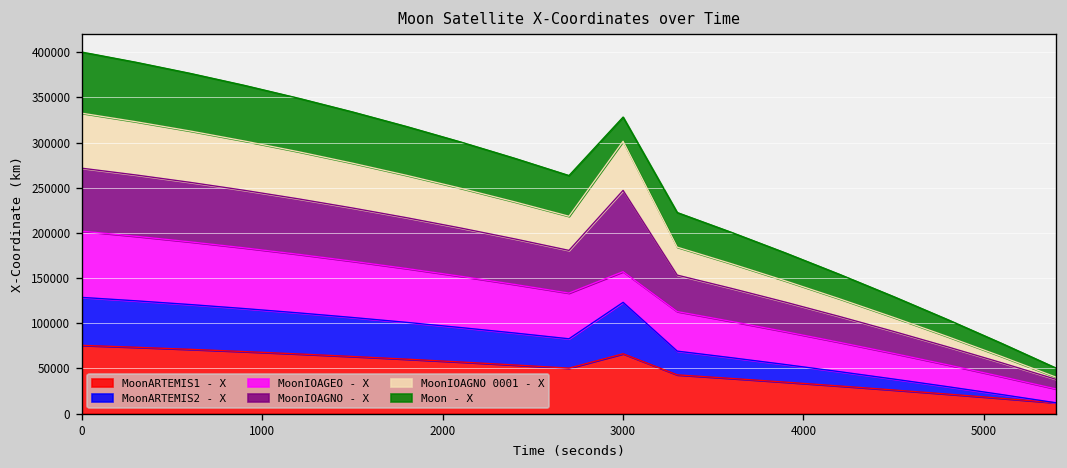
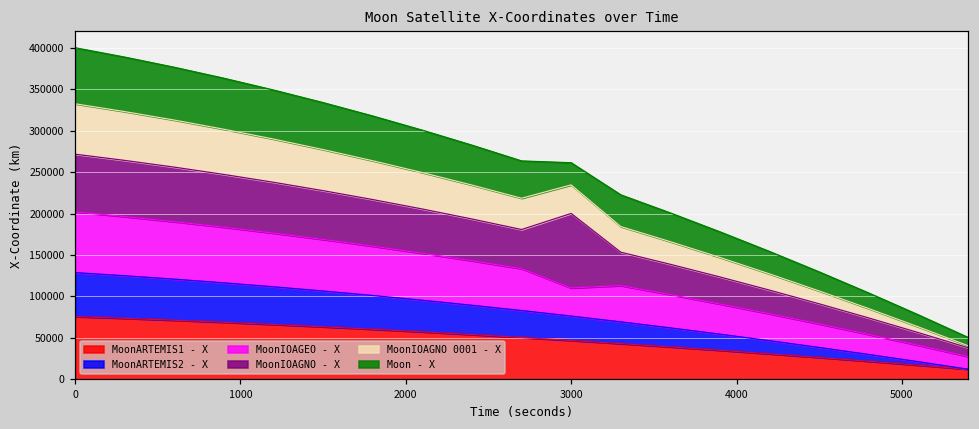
  {
    "MoonARTEMIS1 - X": {
      "0": 80000,
-     "3000": 70000
+     "3000": 50000
    },
    "MoonARTEMIS2 - X": {
      "0": 50000,
-     "3000": 60000
+     "3000": 30000
    },
    "MoonIOAGEO - X": {
      "0": 70000,
      "3000": 30000
    },
    "MoonIOAGNO - X": {
      "0": 70000,
      "3000": 90000
    },
    "MoonIOAGNO 0001 - X": {
      "0": 60000,
-     "3000": 50000
+     "3000": 30000
    },
    "Moon - X": {
      "0": 70000,
      "3000": 30000
    }
  }
